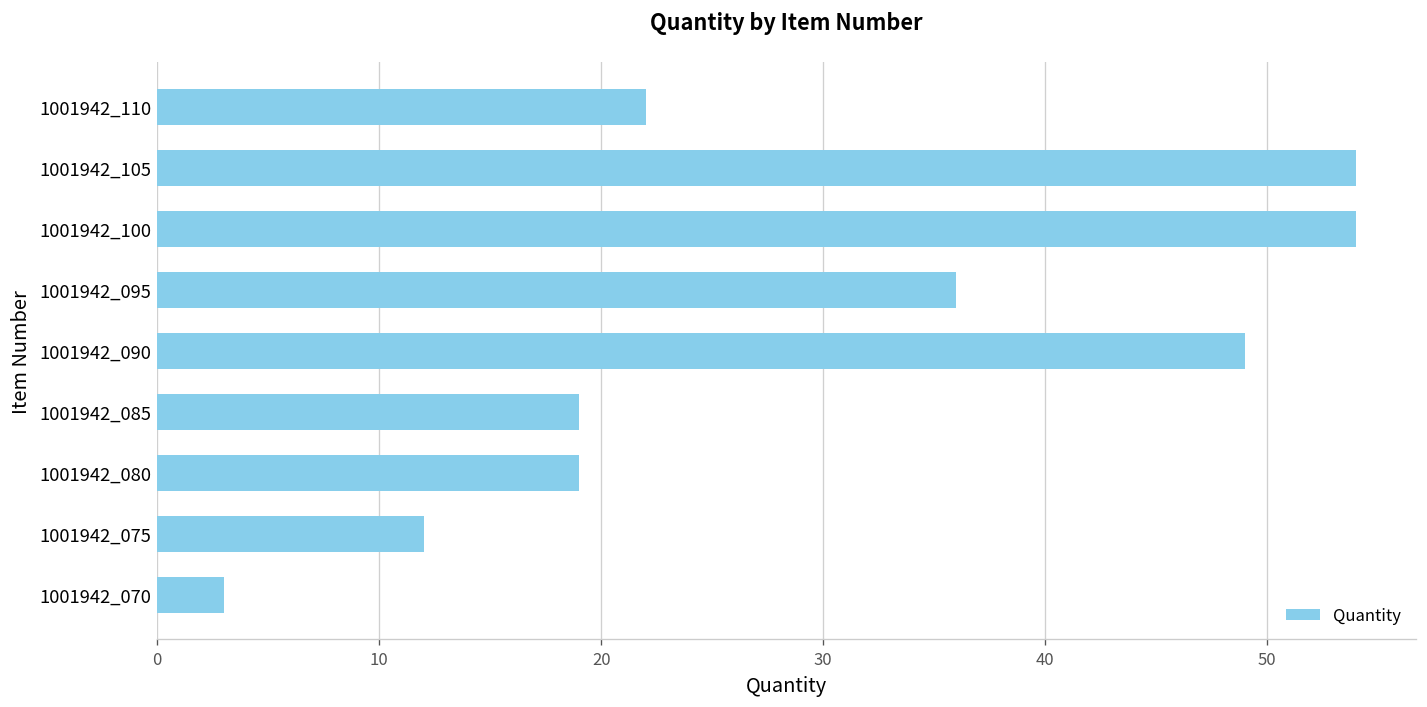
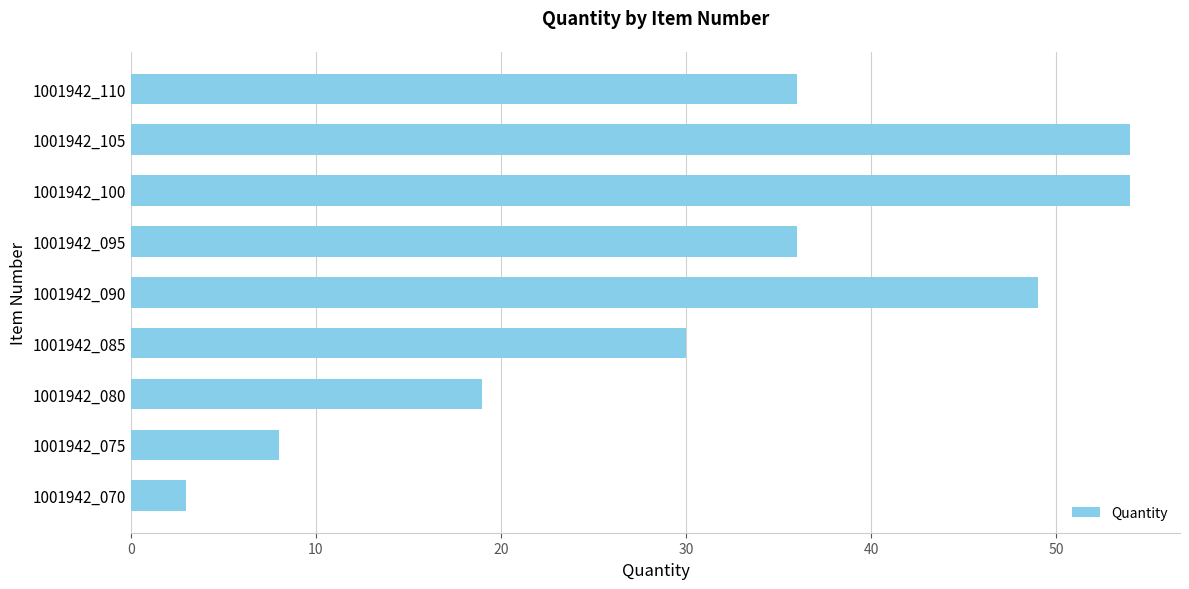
  {
-   "1001942_110": 22,
+   "1001942_110": 36,
    "1001942_105": 54,
    "1001942_100": 54,
    "1001942_095": 36,
    "1001942_090": 49,
-   "1001942_085": 19,
+   "1001942_085": 30,
    "1001942_080": 19,
-   "1001942_075": 12,
+   "1001942_075": 8,
    "1001942_070": 3
  }
